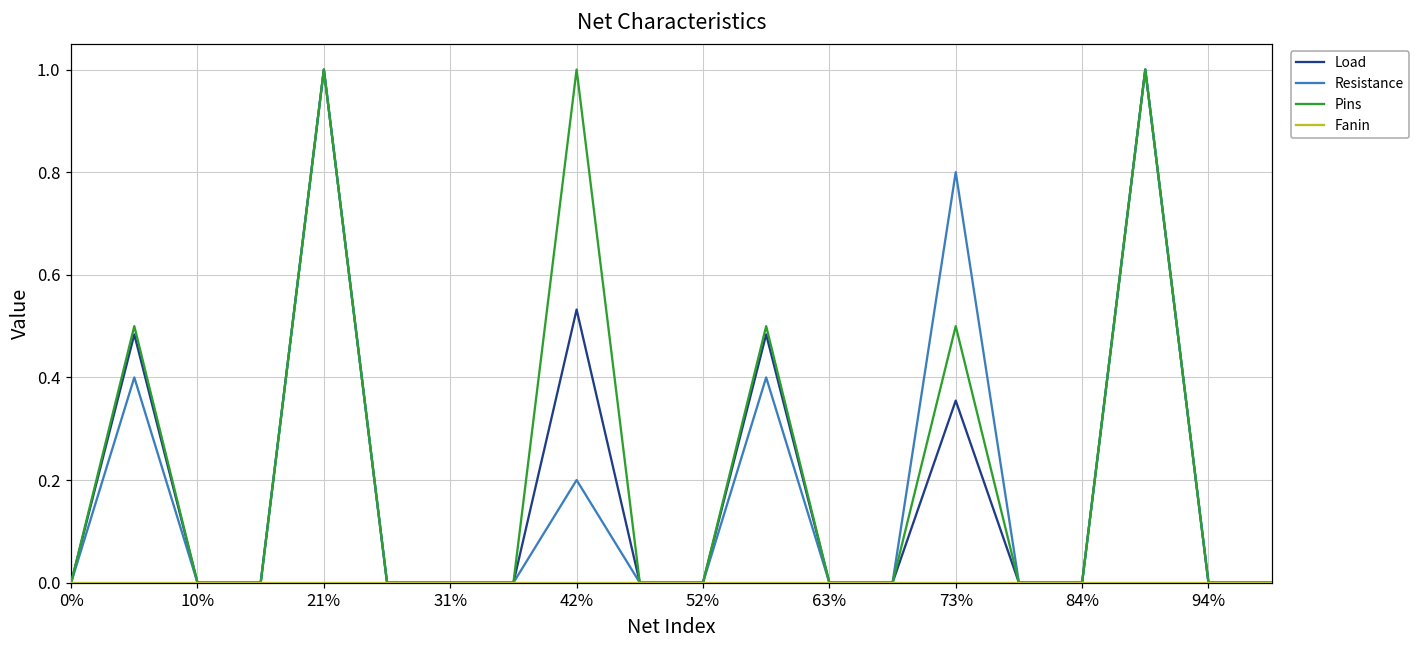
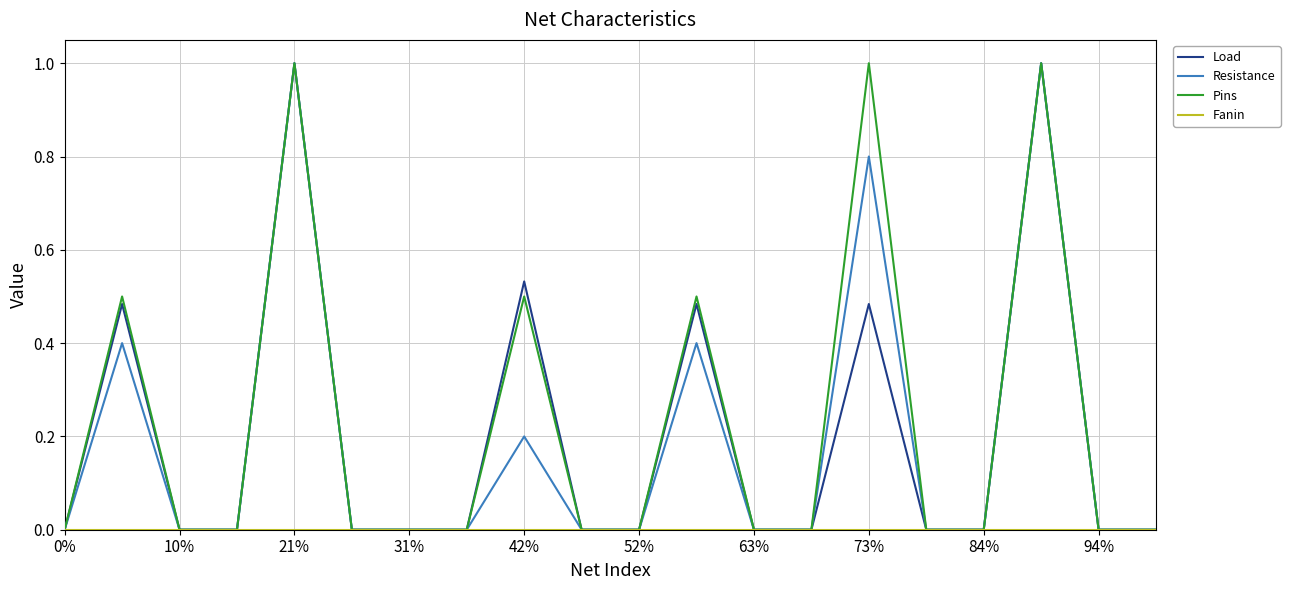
  {
    "Load": {
      "42%": 0.53,
-     "73%": 0.35
+     "73%": 0.48
    },
    "Resistance": {
      "42%": 0.20,
      "73%": 0.80
    },
    "Pins": {
-     "42%": 1.00,
-     "73%": 0.50
+     "42%": 0.50,
+     "73%": 1.00
    },
    "Fanin": {
      "21%": 0.00,
      "42%": 0.00,
      "73%": 0.00
    }
  }
